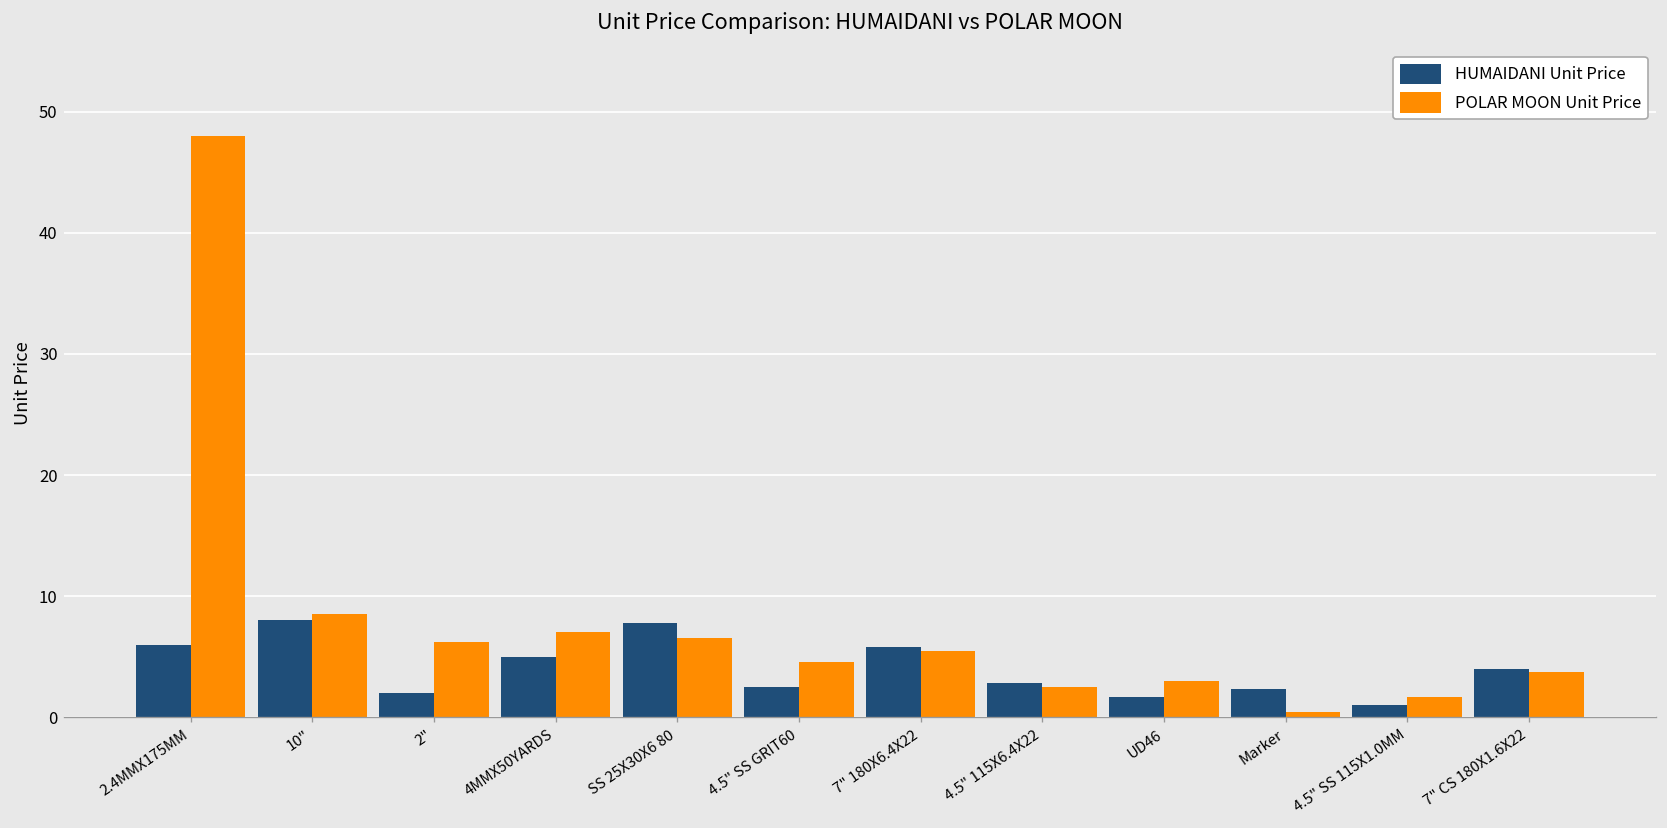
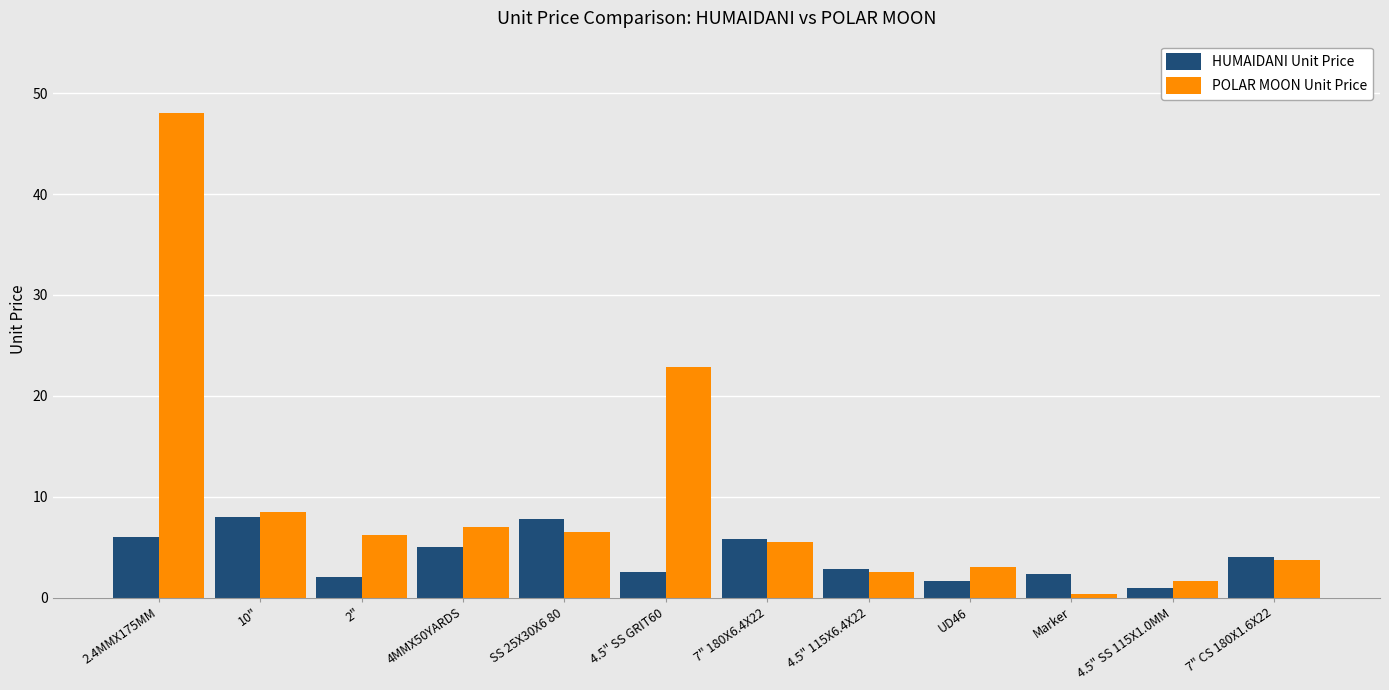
  {
    "HUMAIDANI Unit Price": {
      "2.4MMX175MM": 6.0,
      "10\"": 8.0,
      "2\"": 2.0,
      "4MMX50YARDS": 5.0,
      "SS 25X30X6 80": 7.8,
      "4.5\" SS GRIT60": 2.5,
      "7\" 180X6.4X22": 5.8,
      "4.5\" 115X6.4X22": 2.8,
      "UD46": 1.7,
      "Marker": 2.3,
      "4.5\" SS 115X1.0MM": 1.0,
      "7\" CS 180X1.6X22": 4.0
    },
    "POLAR MOON Unit Price": {
      "2.4MMX175MM": 48.0,
      "10\"": 8.5,
      "2\"": 6.2,
      "4MMX50YARDS": 7.0,
      "SS 25X30X6 80": 6.5,
-     "4.5\" SS GRIT60": 4.6,
+     "4.5\" SS GRIT60": 22.8,
      "7\" 180X6.4X22": 5.5,
      "4.5\" 115X6.4X22": 2.5,
      "UD46": 3.0,
      "Marker": 0.4,
      "4.5\" SS 115X1.0MM": 1.7,
      "7\" CS 180X1.6X22": 3.7
    }
  }
